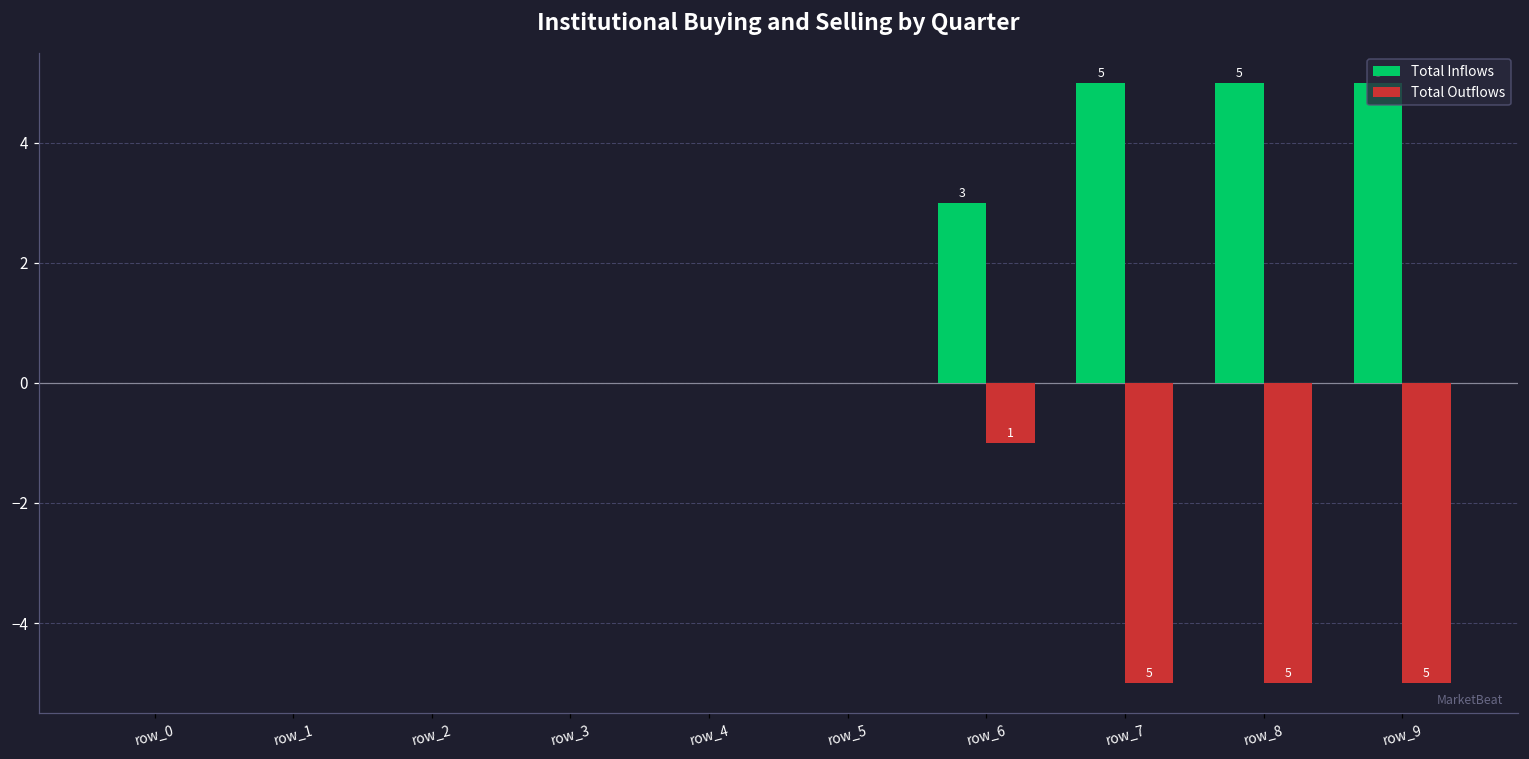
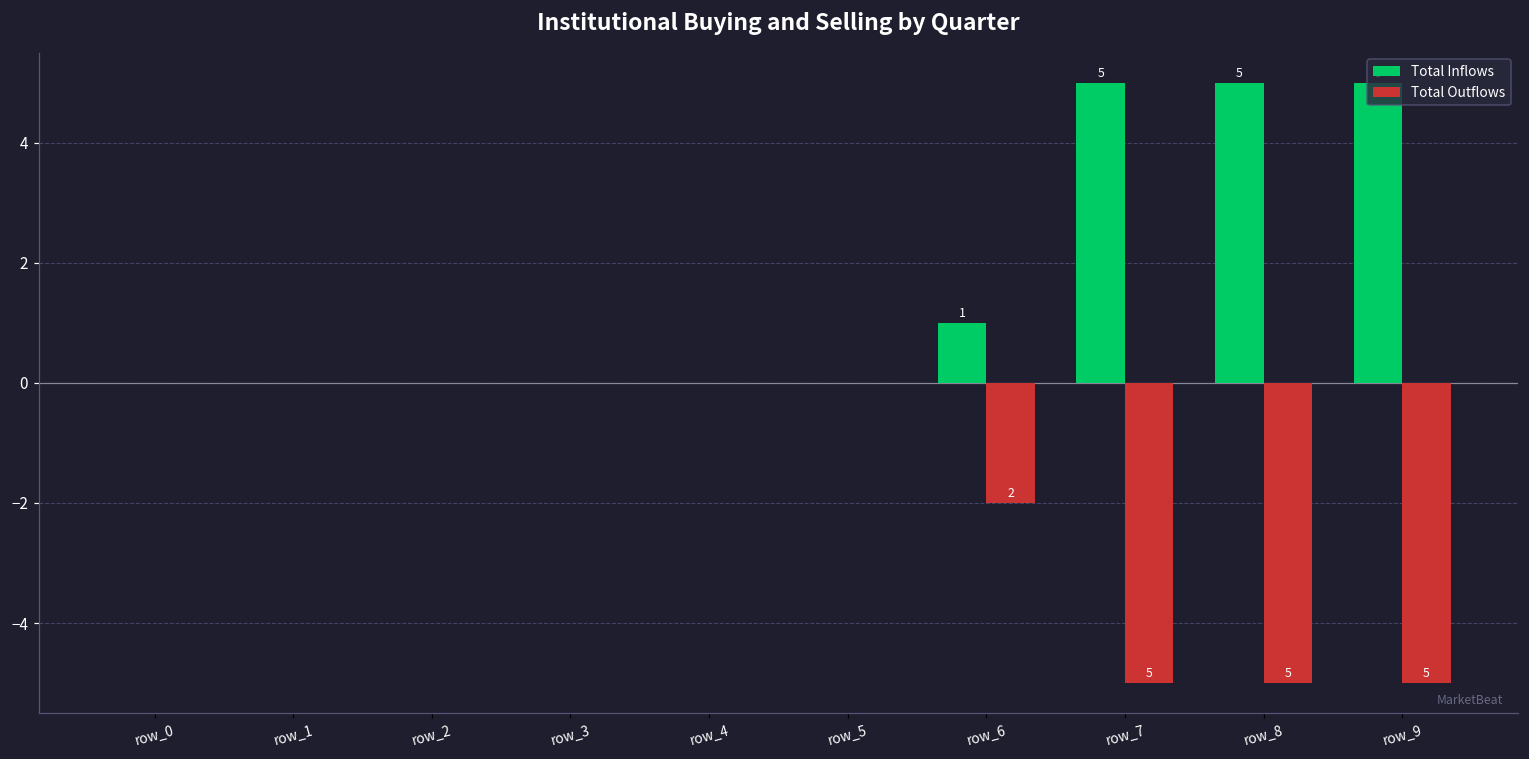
  {
    "Total Inflows": {
-     "row_6": 3,
+     "row_6": 1,
      "row_7": 5,
      "row_8": 5
    },
    "Total Outflows": {
-     "row_6": 1
+     "row_6": 2
    }
  }
